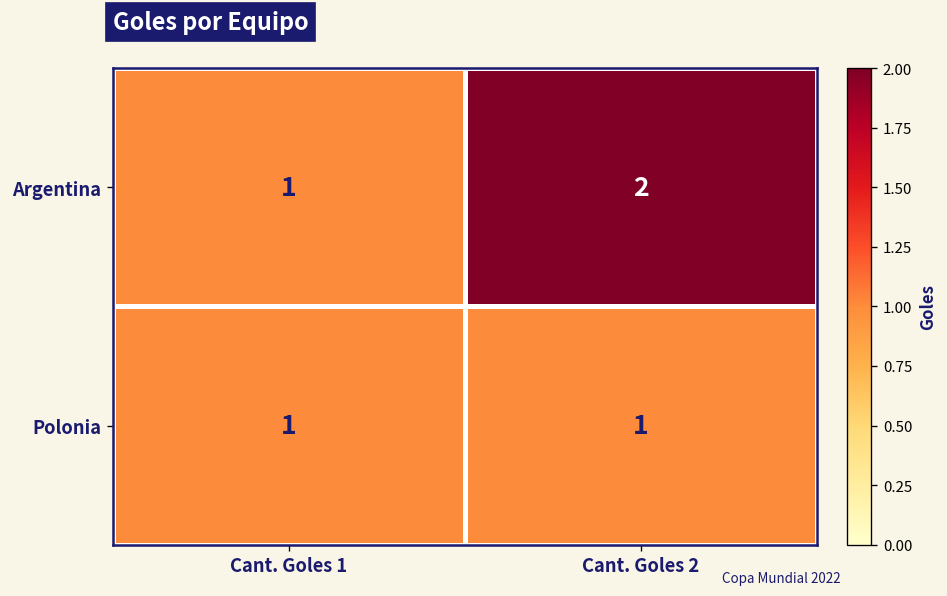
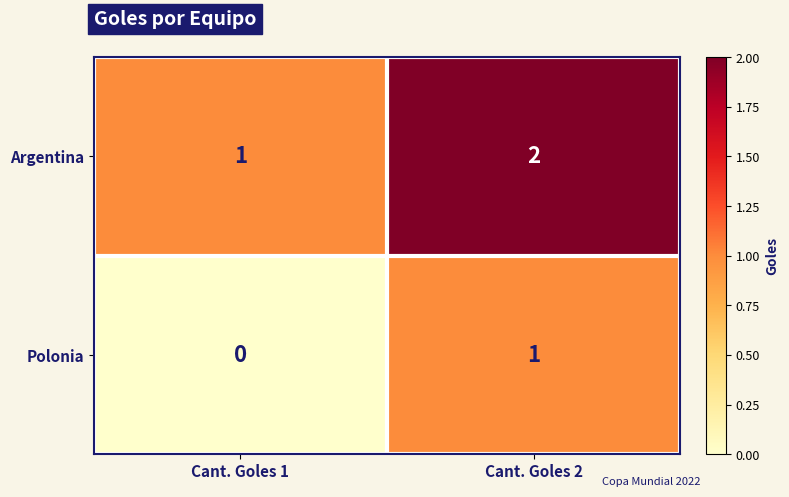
  {
    "Argentina": {
      "Cant. Goles 1": 1,
      "Cant. Goles 2": 2
    },
    "Polonia": {
-     "Cant. Goles 1": 1,
+     "Cant. Goles 1": 0,
      "Cant. Goles 2": 1
    }
  }
